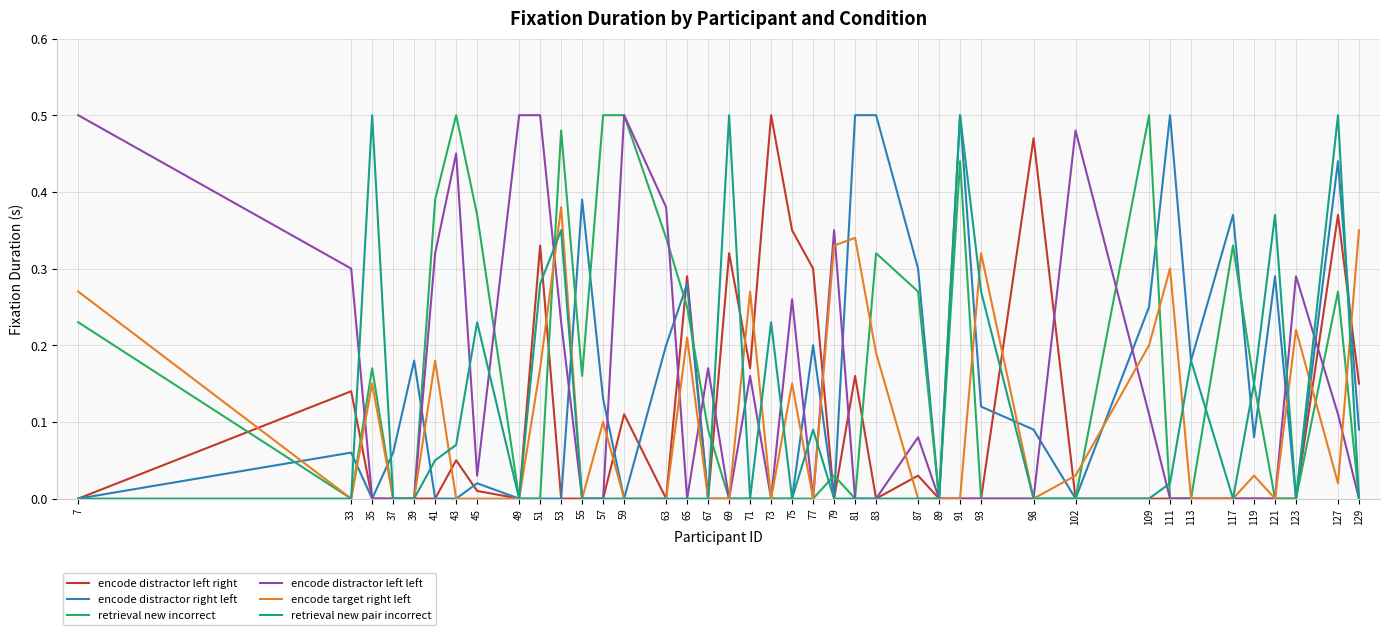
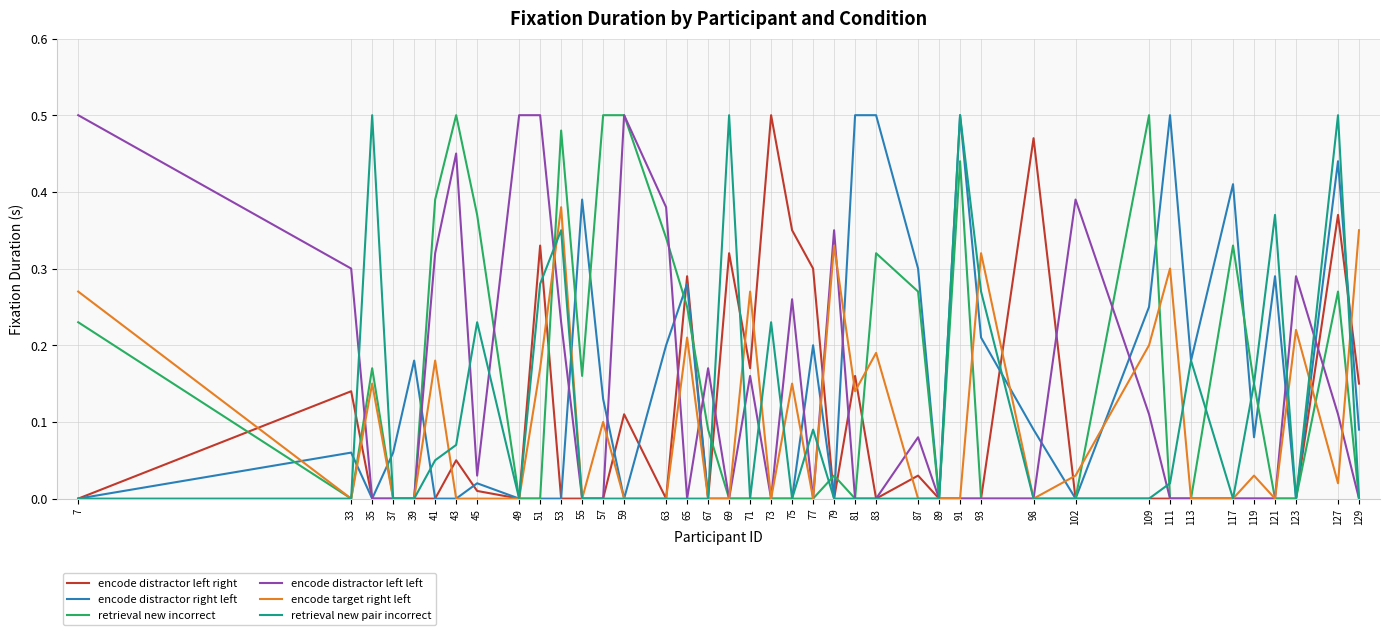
  {
    "encode distractor left right": {
      "33": 0.14,
      "43": 0.05,
      "45": 0.01,
      "51": 0.33,
      "59": 0.11,
      "65": 0.29,
      "69": 0.32,
      "71": 0.17,
      "73": 0.50,
      "75": 0.35,
      "77": 0.30,
      "81": 0.16,
      "87": 0.03,
      "98": 0.47,
      "127": 0.37,
      "129": 0.15
    },
    "encode distractor right left": {
      "33": 0.06,
      "37": 0.06,
      "39": 0.18,
      "45": 0.02,
      "55": 0.39,
      "57": 0.13,
      "63": 0.20,
      "65": 0.28,
      "77": 0.20,
      "81": 0.50,
      "83": 0.50,
      "87": 0.30,
-     "93": 0.12,
+     "93": 0.21,
      "98": 0.09,
      "109": 0.25,
      "111": 0.50,
-     "117": 0.37,
+     "117": 0.41,
      "119": 0.08,
      "121": 0.29,
      "127": 0.44,
      "129": 0.09
    },
    "encode distractor left left": {
      "7": 0.50,
      "33": 0.30,
      "41": 0.32,
      "43": 0.45,
      "45": 0.03,
      "49": 0.50,
      "51": 0.50,
      "53": 0.23,
      "63": 0.38,
      "67": 0.17,
      "71": 0.16,
      "75": 0.26,
      "79": 0.35,
      "87": 0.08,
-     "102": 0.48,
+     "102": 0.39,
      "109": 0.11,
      "123": 0.29,
      "127": 0.11
    },
    "encode target right left": {
      "7": 0.27,
      "35": 0.15,
      "41": 0.18,
      "45": 0.00,
      "51": 0.17,
      "53": 0.38,
      "57": 0.10,
      "65": 0.21,
      "71": 0.27,
      "75": 0.15,
      "79": 0.33,
-     "81": 0.34,
+     "81": 0.14,
      "83": 0.19,
      "93": 0.32,
      "102": 0.03,
      "109": 0.20,
      "111": 0.30,
      "119": 0.03,
      "123": 0.22,
      "127": 0.02,
      "129": 0.35
    }
  }
